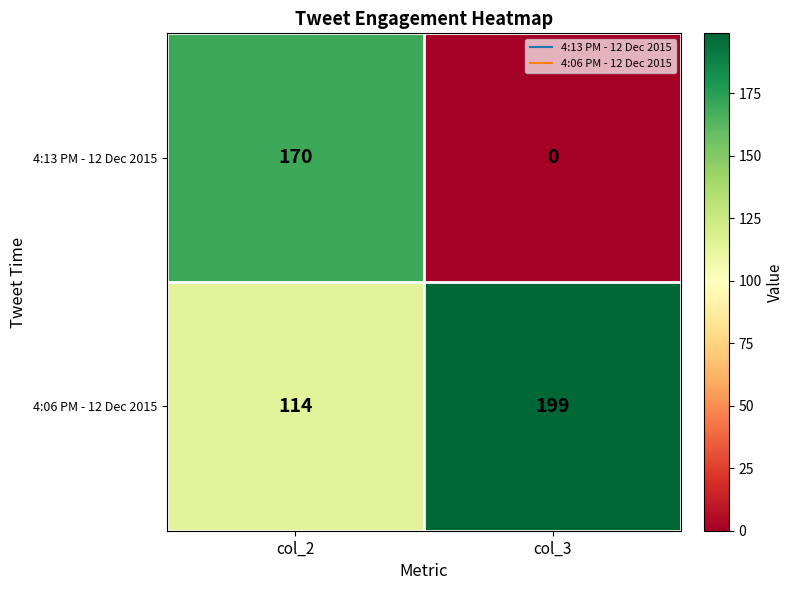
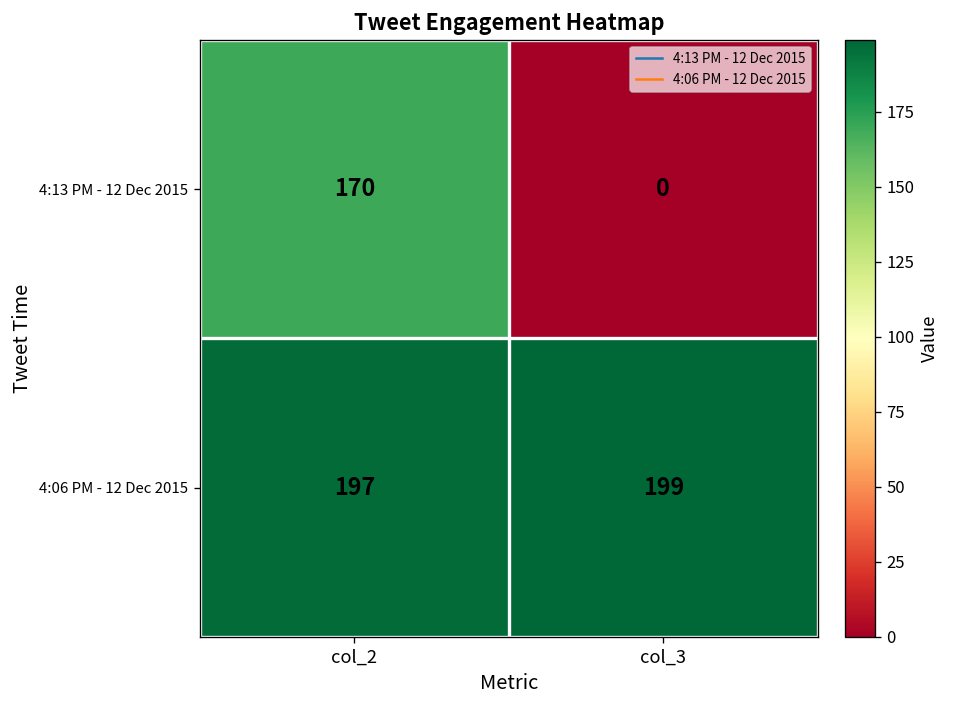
  {
    "4:13 PM - 12 Dec 2015": {
      "col_2": 170,
      "col_3": 0
    },
    "4:06 PM - 12 Dec 2015": {
-     "col_2": 114,
+     "col_2": 197,
      "col_3": 199
    }
  }
